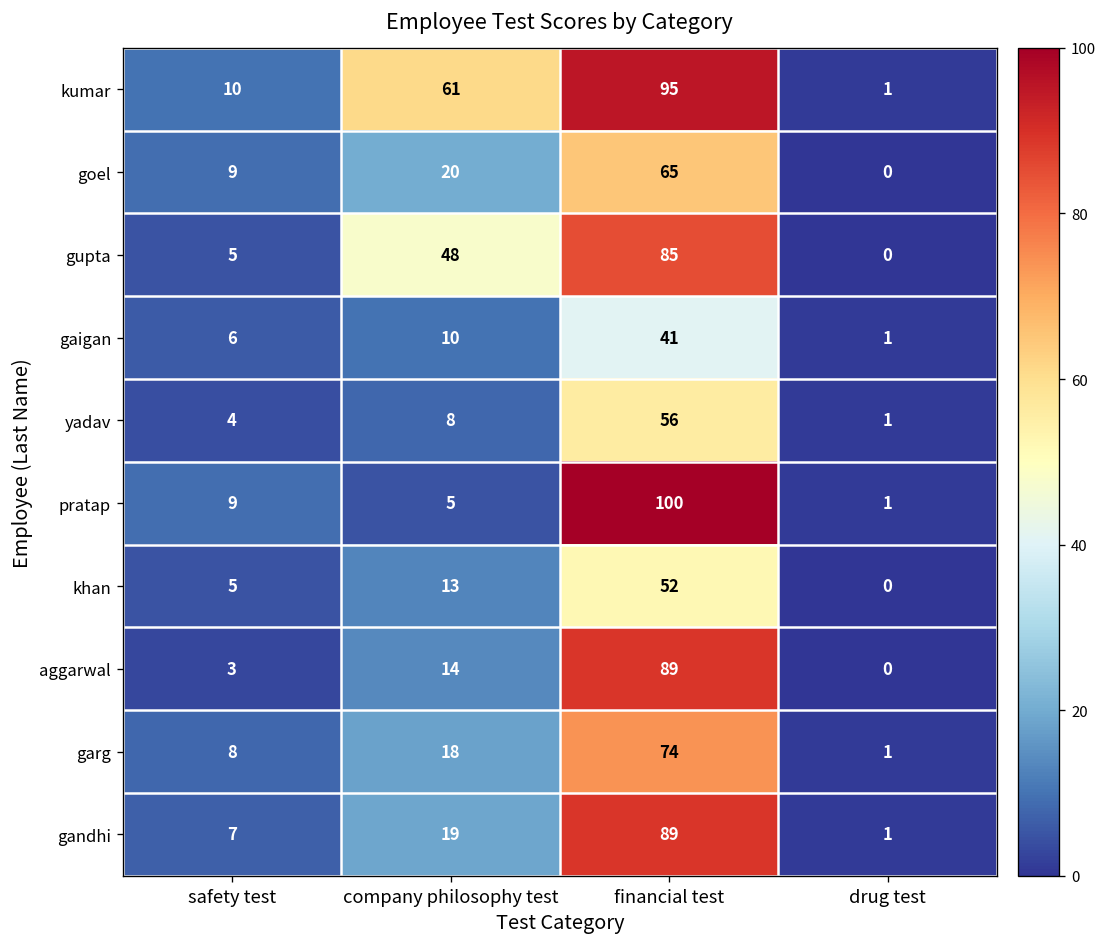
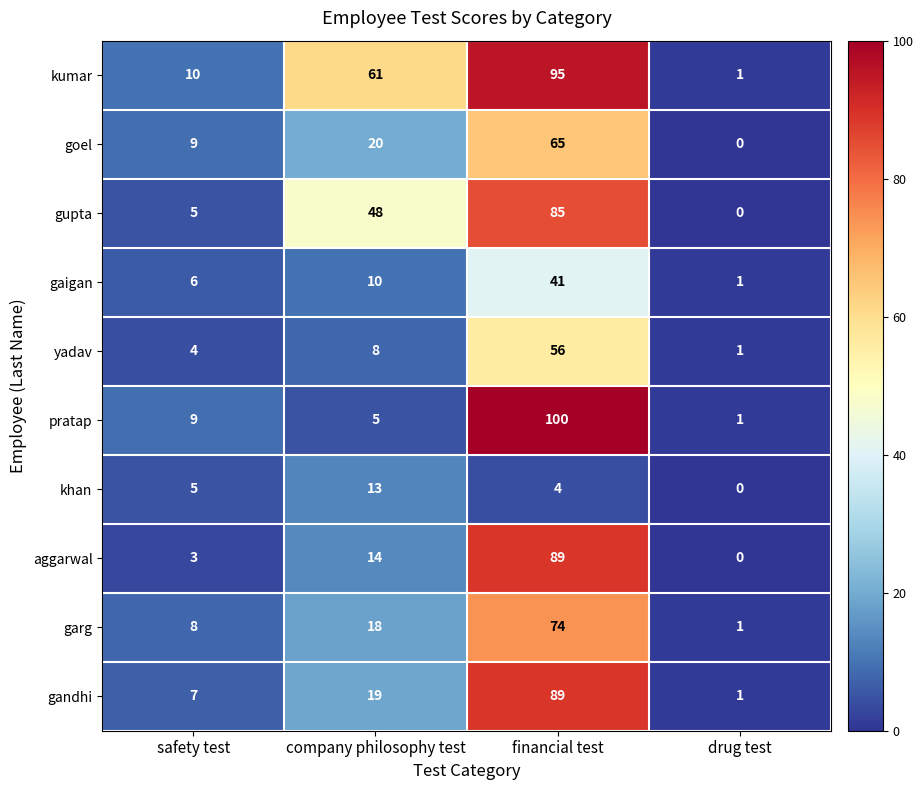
  {
    "kumar": {
      "safety test": 10,
      "company philosophy test": 61,
      "financial test": 95,
      "drug test": 1
    },
    "goel": {
      "safety test": 9,
      "company philosophy test": 20,
      "financial test": 65,
      "drug test": 0
    },
    "gupta": {
      "safety test": 5,
      "company philosophy test": 48,
      "financial test": 85,
      "drug test": 0
    },
    "gaigan": {
      "safety test": 6,
      "company philosophy test": 10,
      "financial test": 41,
      "drug test": 1
    },
    "yadav": {
      "safety test": 4,
      "company philosophy test": 8,
      "financial test": 56,
      "drug test": 1
    },
    "pratap": {
      "safety test": 9,
      "company philosophy test": 5,
      "financial test": 100,
      "drug test": 1
    },
    "khan": {
      "safety test": 5,
      "company philosophy test": 13,
-     "financial test": 52,
+     "financial test": 4,
      "drug test": 0
    },
    "aggarwal": {
      "safety test": 3,
      "company philosophy test": 14,
      "financial test": 89,
      "drug test": 0
    },
    "garg": {
      "safety test": 8,
      "company philosophy test": 18,
      "financial test": 74,
      "drug test": 1
    },
    "gandhi": {
      "safety test": 7,
      "company philosophy test": 19,
      "financial test": 89,
      "drug test": 1
    }
  }
